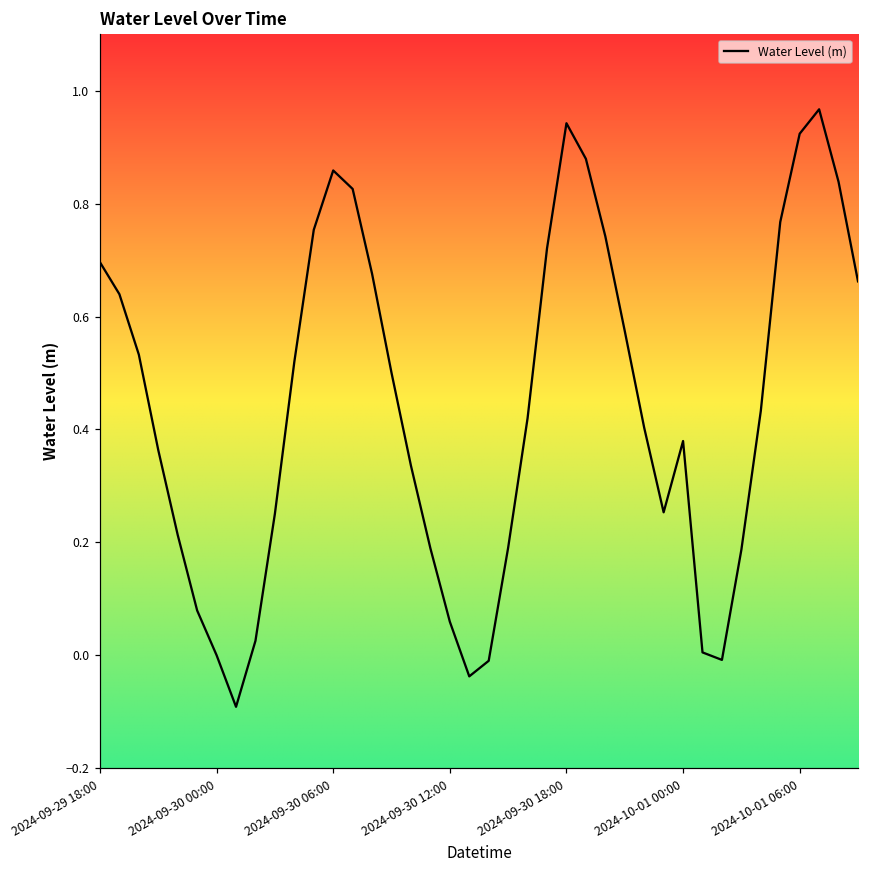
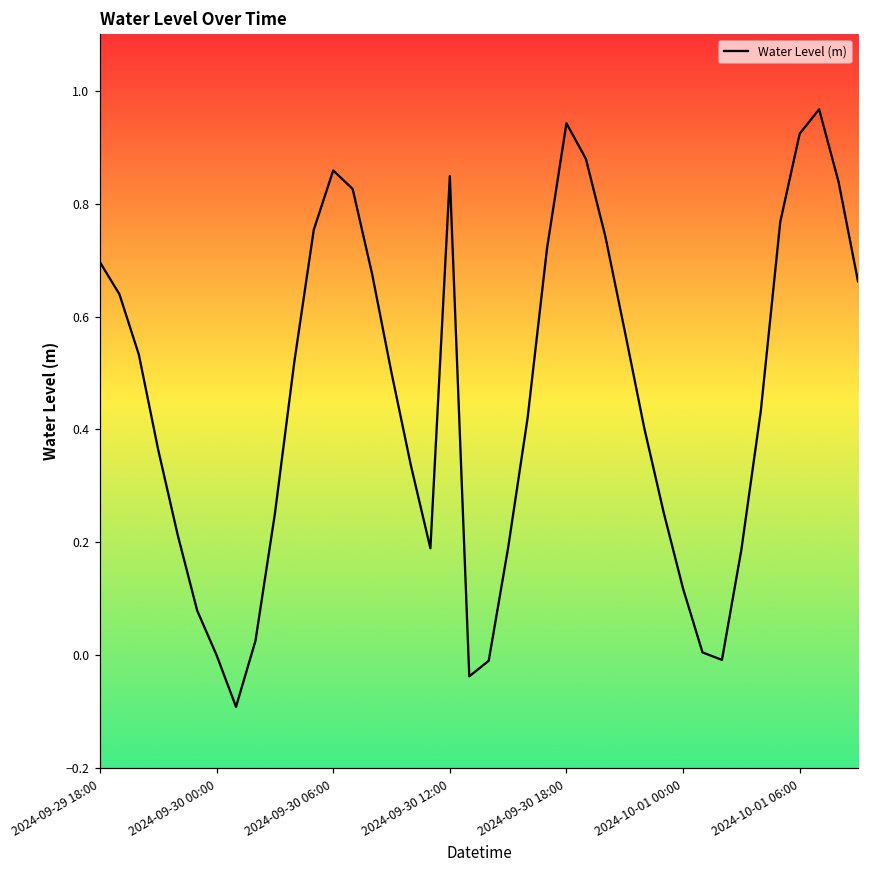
  {
    "2024-09-29 18:00": 0.70,
    "2024-09-30 00:00": 0.00,
    "2024-09-30 06:00": 0.86,
-   "2024-09-30 12:00": 0.06,
+   "2024-09-30 12:00": 0.85,
    "2024-09-30 18:00": 0.94,
-   "2024-10-01 00:00": 0.38,
+   "2024-10-01 00:00": 0.12,
    "2024-10-01 06:00": 0.92
  }
